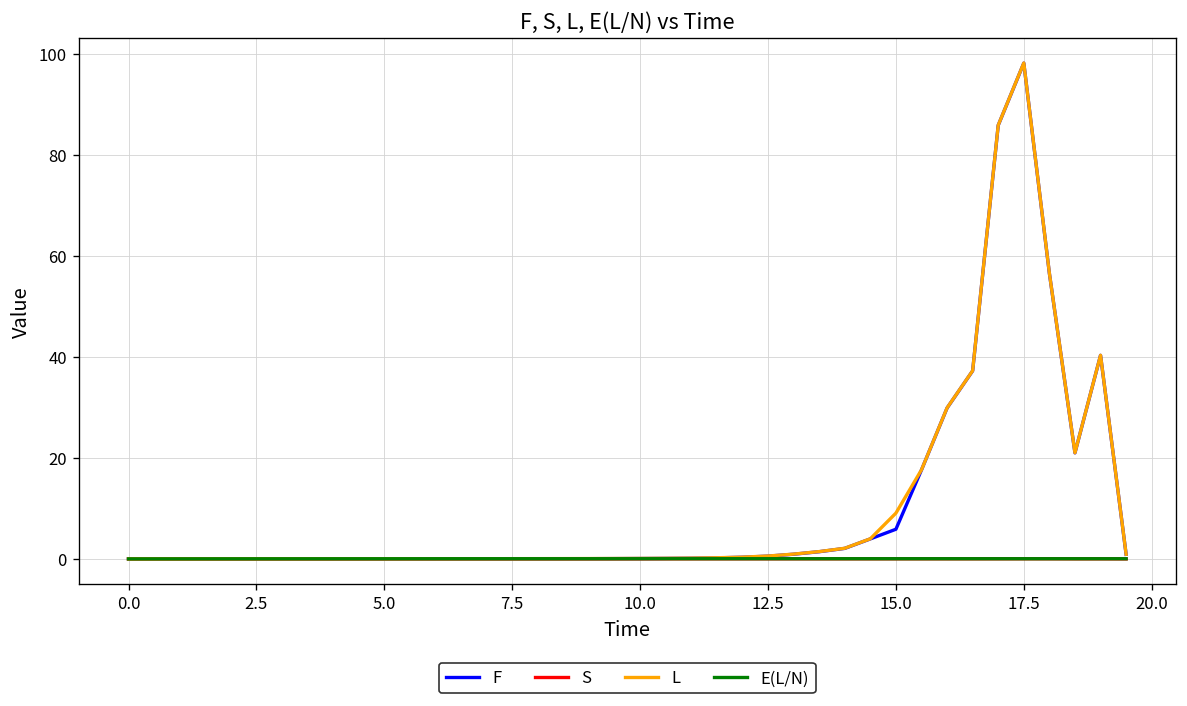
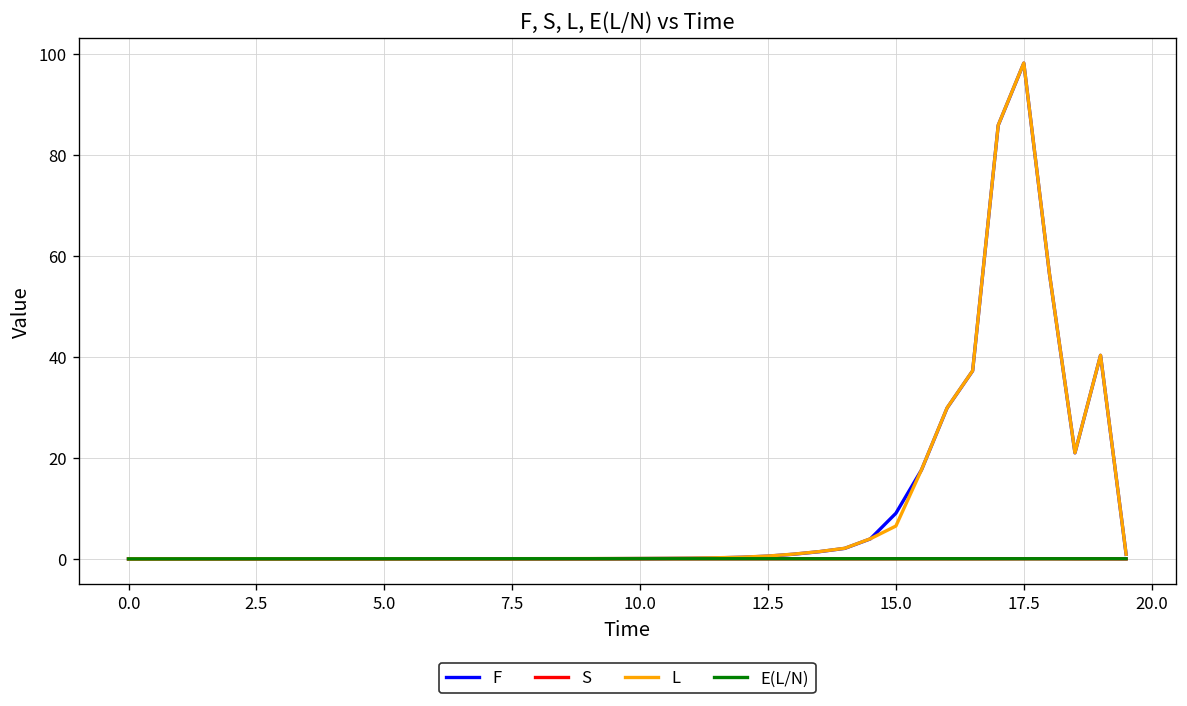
  {
    "F": {
-     "15.0": 6
+     "15.0": 9
    },
    "E(L/N)": {
      "15.0": 0,
      "17.5": 0
    },
    "L": {
-     "15.0": 9
+     "15.0": 7
    }
  }
